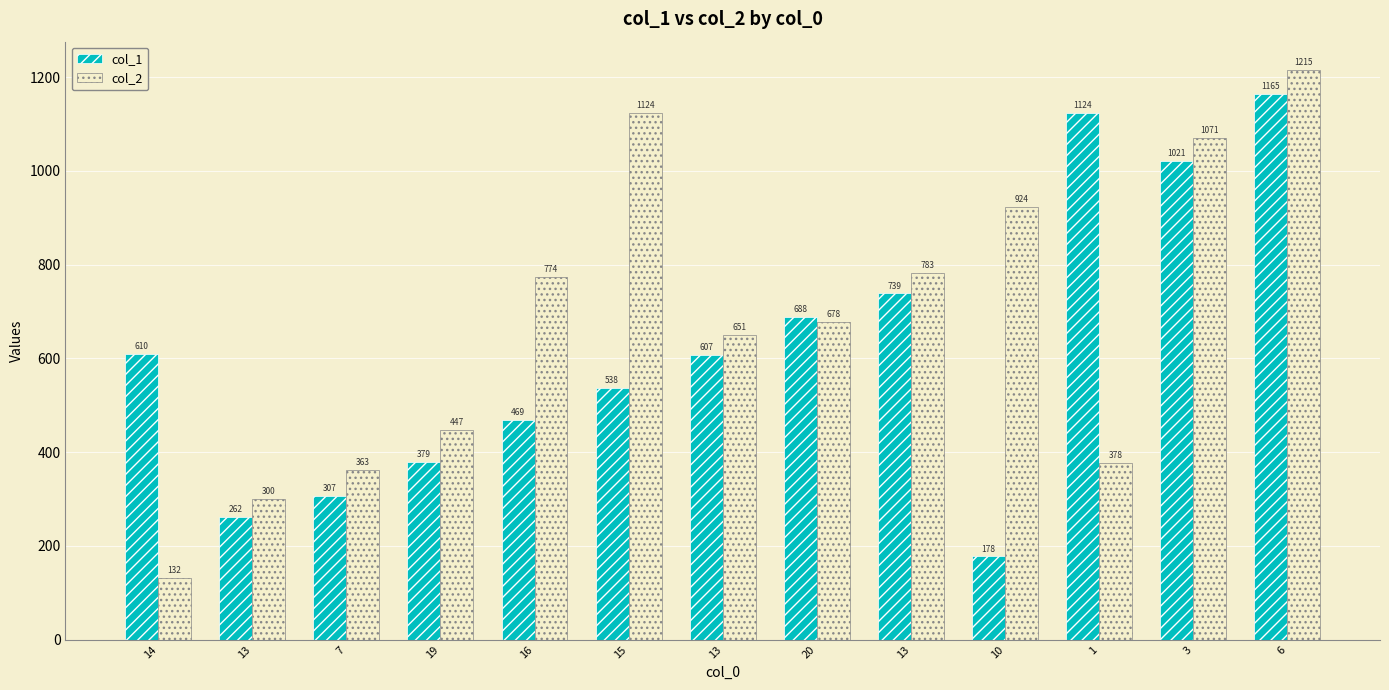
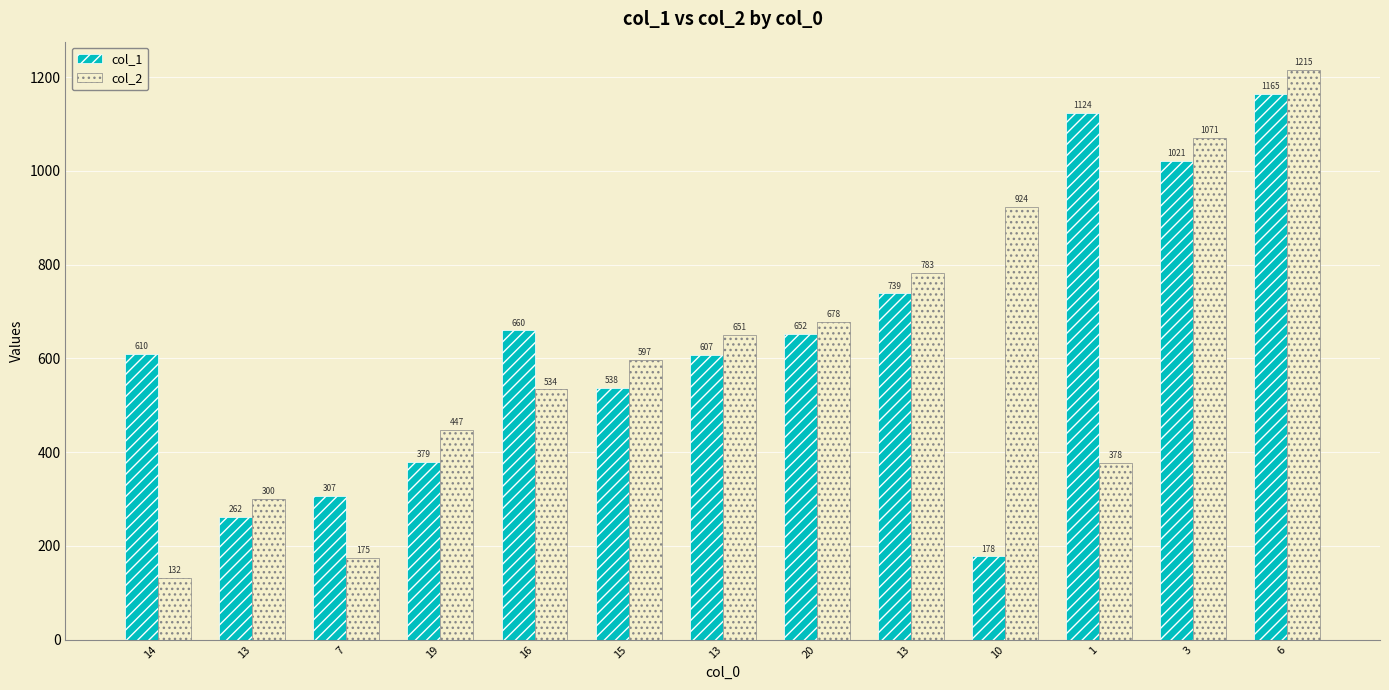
  {
    "col_1": {
      "14": 610,
      "7": 307,
      "19": 379,
-     "16": 469,
+     "16": 660,
      "15": 538,
-     "20": 688,
+     "20": 652,
      "10": 178,
      "1": 1124,
      "3": 1021,
      "6": 1165
    },
    "col_2": {
      "14": 132,
-     "7": 363,
+     "7": 175,
      "19": 447,
-     "16": 774,
-     "15": 1124,
+     "16": 534,
+     "15": 597,
      "20": 678,
      "10": 924,
      "1": 378,
      "3": 1071,
      "6": 1215
    }
  }
